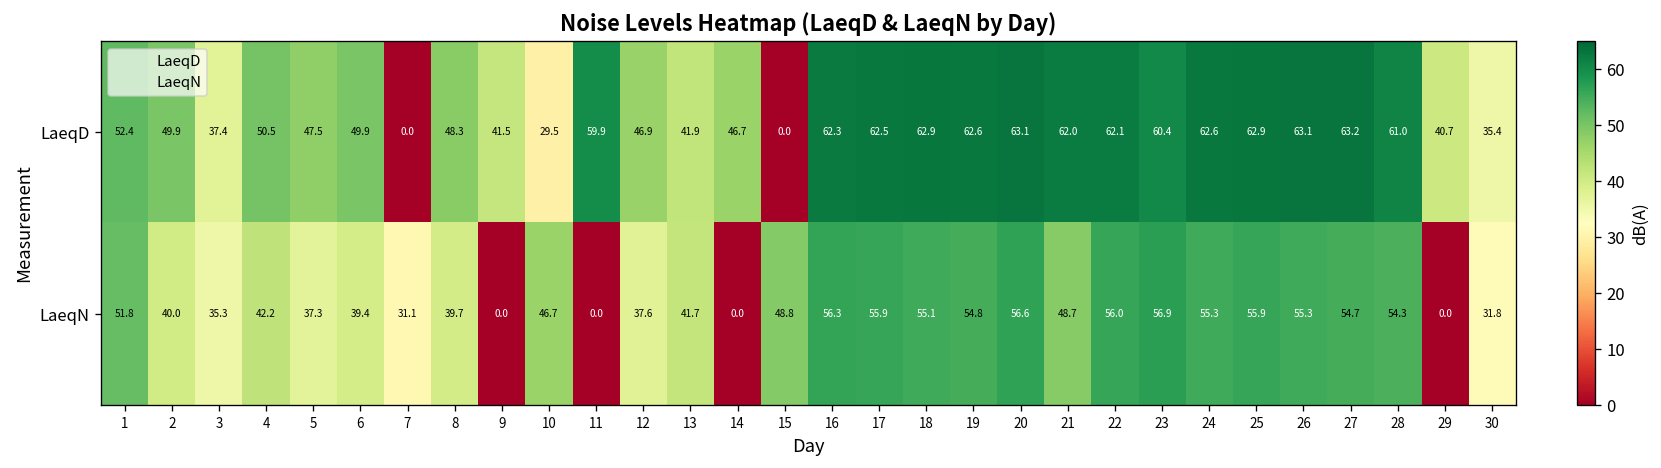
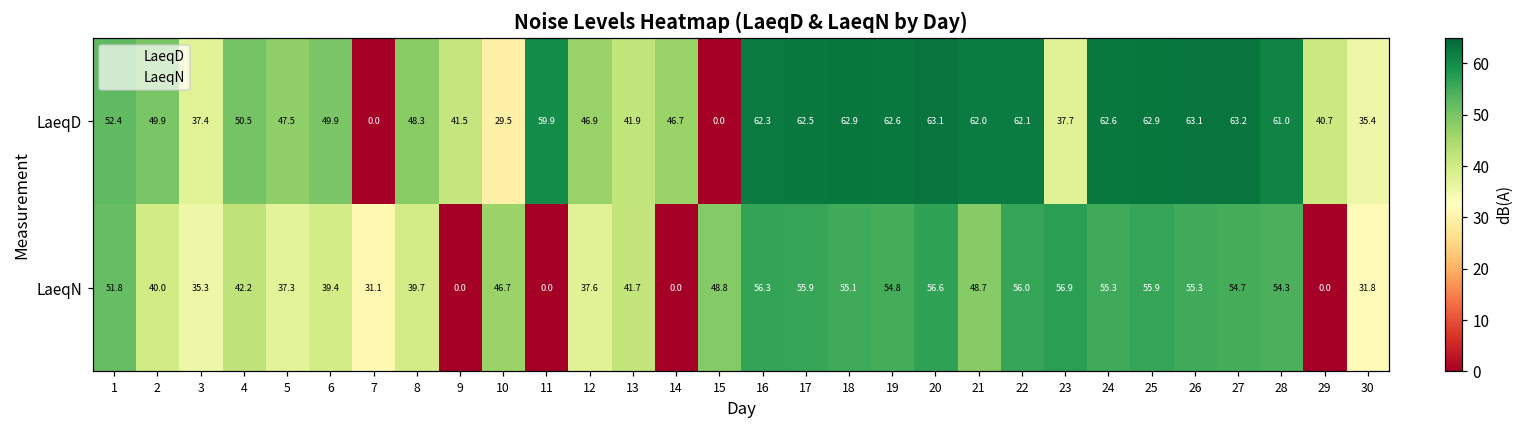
  {
    "LaeqD": {
      "1": 52.4,
      "2": 49.9,
      "3": 37.4,
      "4": 50.5,
      "5": 47.5,
      "6": 49.9,
      "7": 0.0,
      "8": 48.3,
      "9": 41.5,
      "10": 29.5,
      "11": 59.9,
      "12": 46.9,
      "13": 41.9,
      "14": 46.7,
      "15": 0.0,
      "16": 62.3,
      "17": 62.5,
      "18": 62.9,
      "19": 62.6,
      "20": 63.1,
      "21": 62.0,
      "22": 62.1,
-     "23": 60.4,
+     "23": 37.7,
      "24": 62.6,
      "25": 62.9,
      "26": 63.1,
      "27": 63.2,
      "28": 61.0,
      "29": 40.7,
      "30": 35.4
    },
    "LaeqN": {
      "1": 51.8,
      "2": 40.0,
      "3": 35.3,
      "4": 42.2,
      "5": 37.3,
      "6": 39.4,
      "7": 31.1,
      "8": 39.7,
      "9": 0.0,
      "10": 46.7,
      "11": 0.0,
      "12": 37.6,
      "13": 41.7,
      "14": 0.0,
      "15": 48.8,
      "16": 56.3,
      "17": 55.9,
      "18": 55.1,
      "19": 54.8,
      "20": 56.6,
      "21": 48.7,
      "22": 56.0,
      "23": 56.9,
      "24": 55.3,
      "25": 55.9,
      "26": 55.3,
      "27": 54.7,
      "28": 54.3,
      "29": 0.0,
      "30": 31.8
    }
  }
